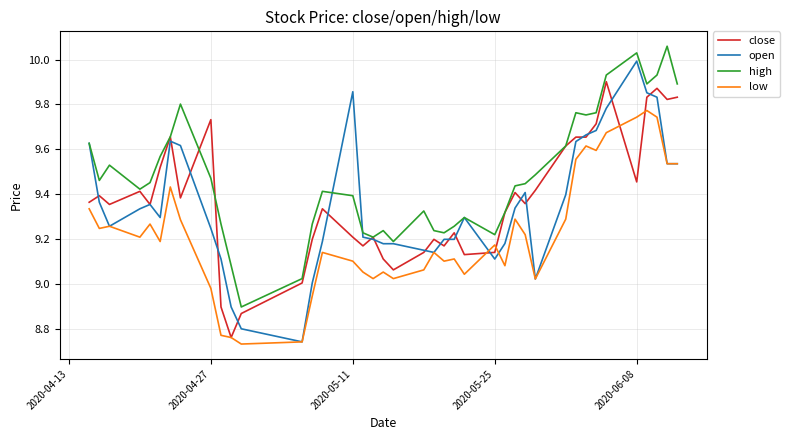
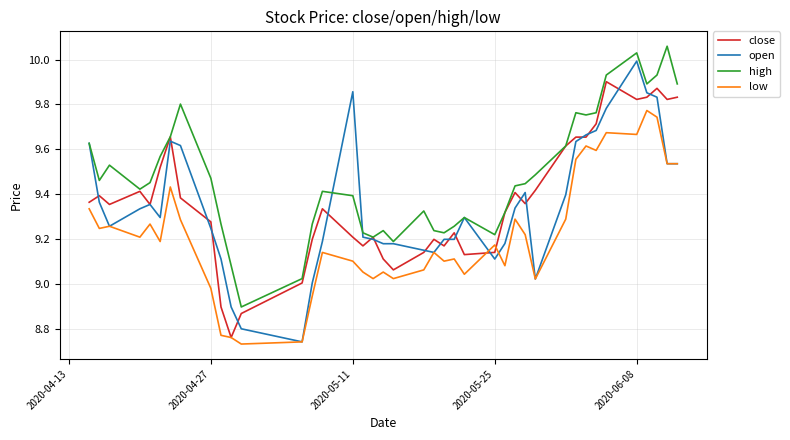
  {
    "close": {
-     "2020-04-27": 9.73,
+     "2020-04-27": 9.28,
      "2020-05-11": 9.21,
      "2020-05-25": 9.14,
-     "2020-06-08": 9.45
+     "2020-06-08": 9.82
    },
    "open": {
      "2020-04-27": 9.25,
      "2020-05-11": 9.86,
      "2020-05-25": 9.11,
      "2020-06-08": 9.99
    },
    "high": {
      "2020-04-27": 9.47,
      "2020-05-11": 9.39,
      "2020-05-25": 9.22,
      "2020-06-08": 10.03
    },
    "low": {
      "2020-04-27": 8.98,
      "2020-05-11": 9.10,
      "2020-05-25": 9.17,
-     "2020-06-08": 9.74
+     "2020-06-08": 9.67
    }
  }
